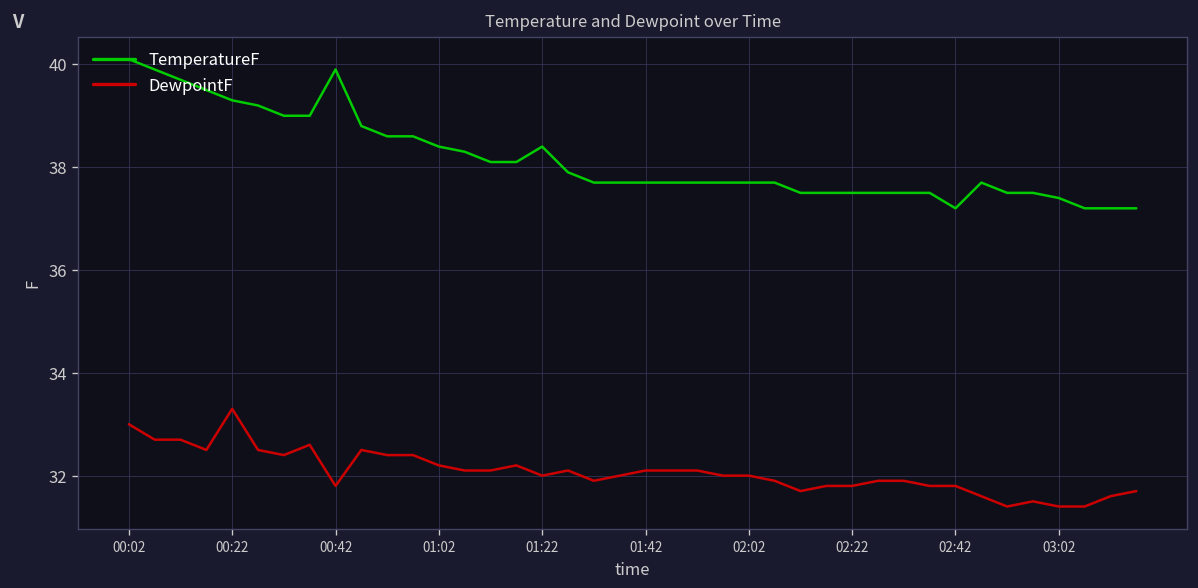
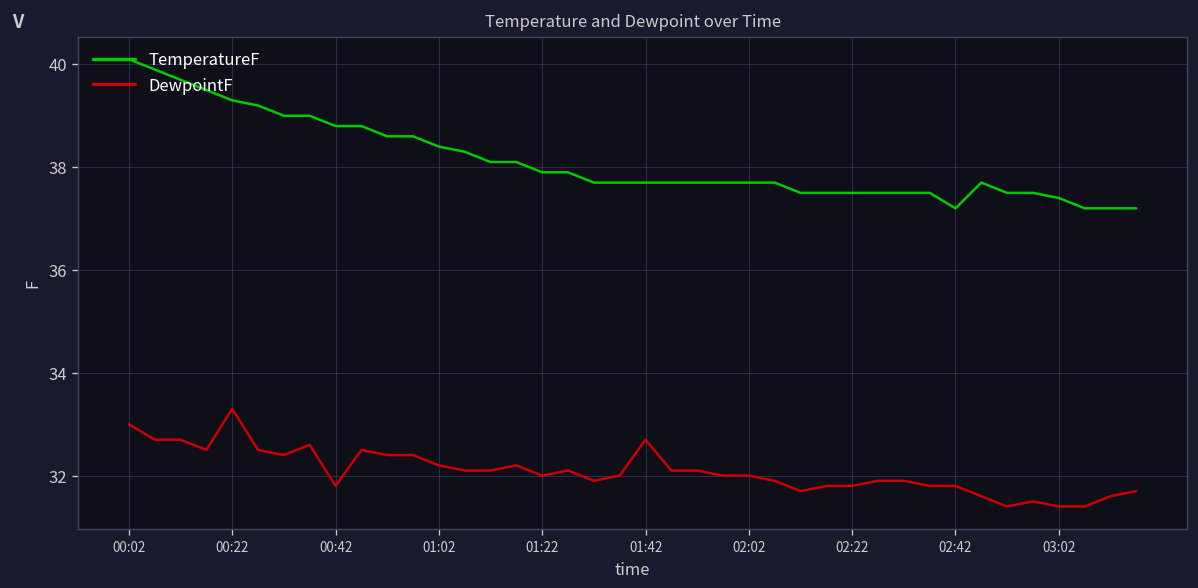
  {
    "TemperatureF": {
-     "00:42": 39.9,
+     "00:42": 38.8,
      "01:02": 38.4,
-     "01:22": 38.4,
+     "01:22": 37.9,
      "01:42": 37.7,
      "02:02": 37.7,
      "02:22": 37.5,
      "02:42": 37.2,
      "03:02": 37.4
    },
    "DewpointF": {
      "00:02": 33.0,
      "00:22": 33.3,
      "00:42": 31.8,
      "01:02": 32.2,
      "01:22": 32.0,
-     "01:42": 32.1,
+     "01:42": 32.7,
      "02:02": 32.0,
      "02:22": 31.8,
      "02:42": 31.8,
      "03:02": 31.4
    }
  }
